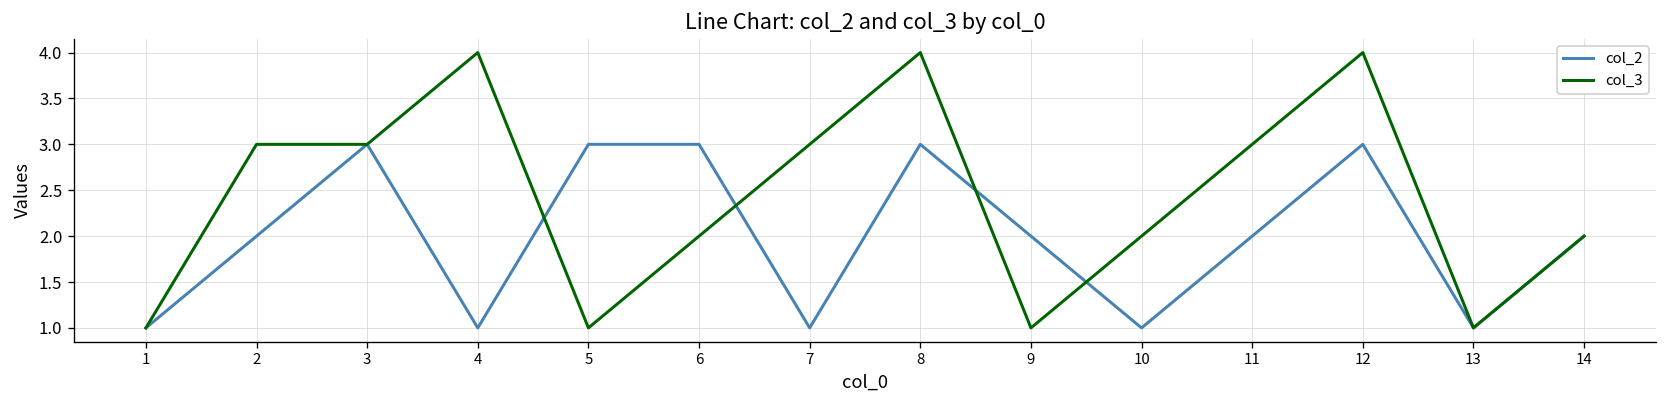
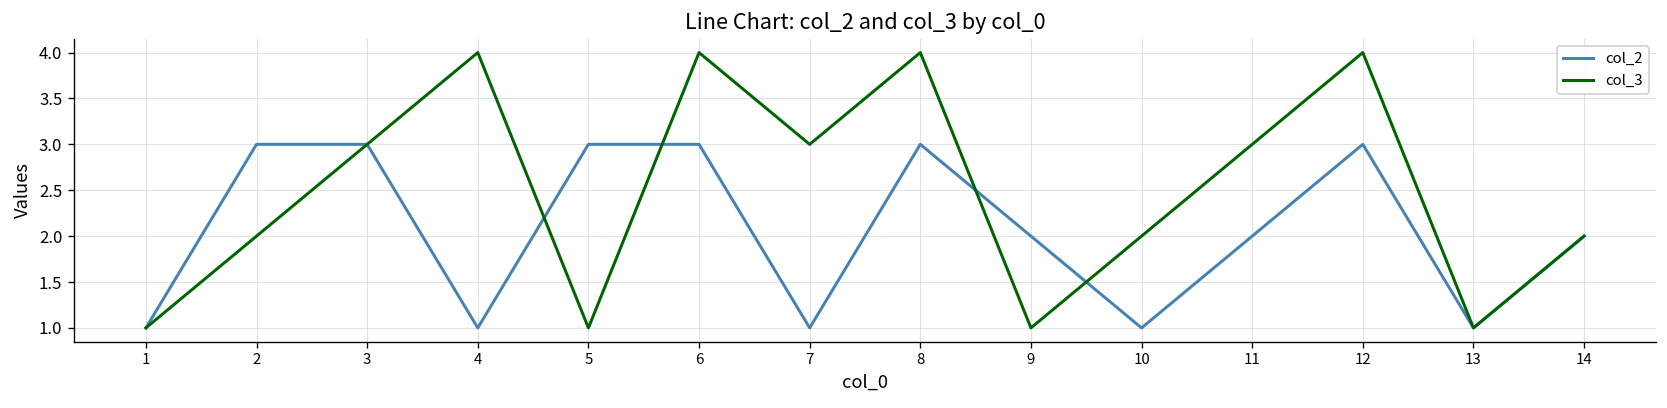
  {
    "col_2": {
-     "2": 2,
+     "2": 3,
      "4": 1,
      "5": 3,
      "6": 3,
      "7": 1,
      "8": 3,
      "9": 2,
      "10": 1,
      "11": 2,
      "12": 3
    },
    "col_3": {
-     "2": 3,
+     "2": 2,
      "4": 4,
      "5": 1,
-     "6": 2,
+     "6": 4,
      "7": 3,
      "8": 4,
      "9": 1,
      "10": 2,
      "11": 3,
      "12": 4
    }
  }
